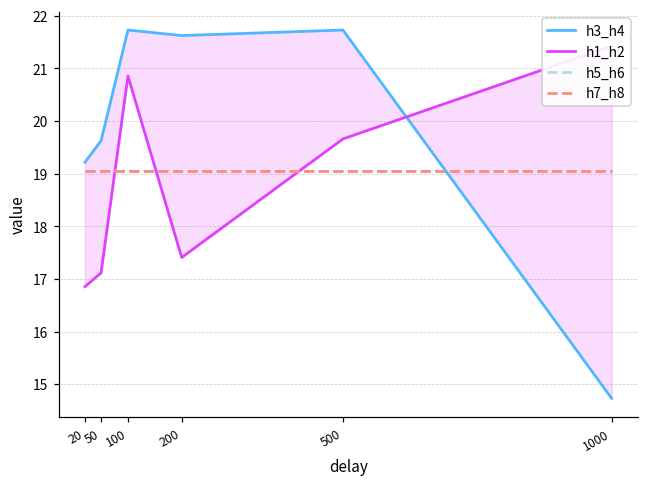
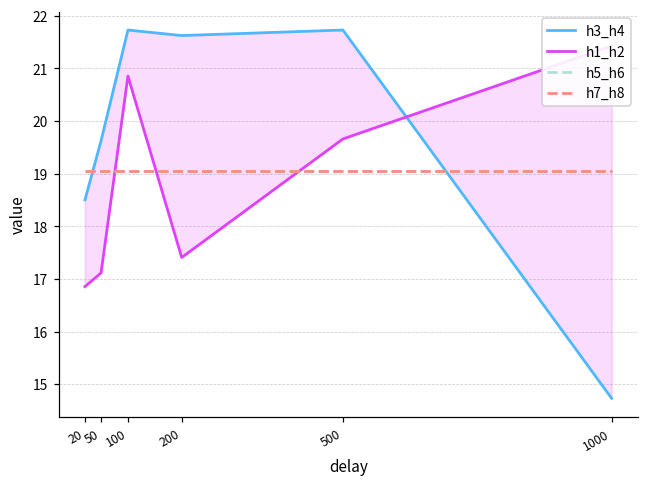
  {
    "h3_h4": {
-     "20": 19.2,
+     "20": 18.5,
      "1000": 14.7
    },
    "h7_h8": {
      "20": 19.0,
      "50": 19.0,
      "100": 19.0,
      "200": 19.0,
      "500": 19.0,
      "1000": 19.0
    }
  }
